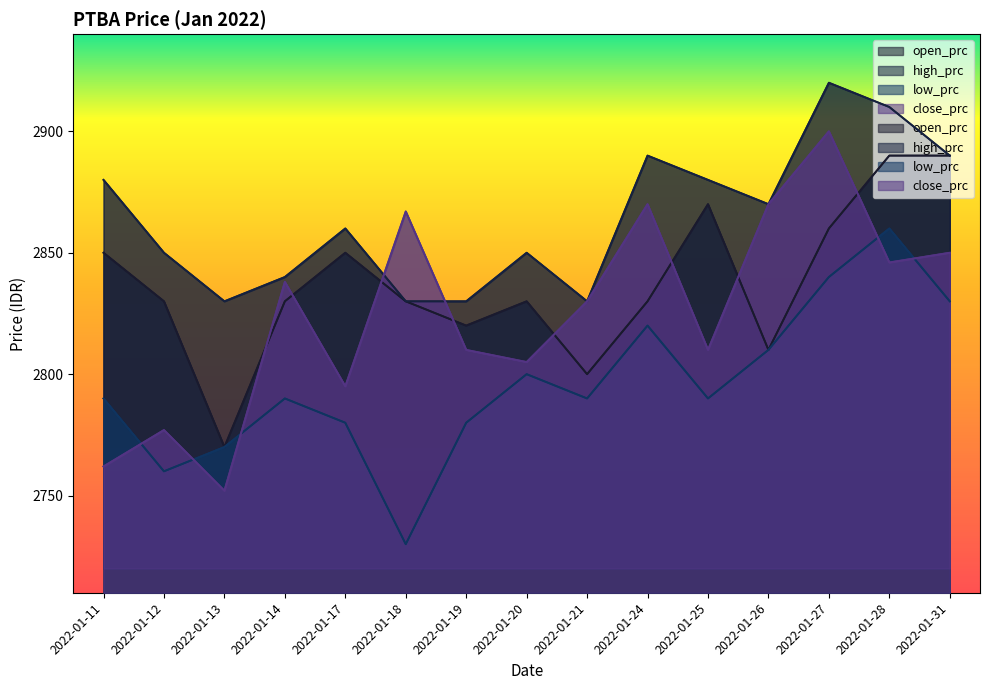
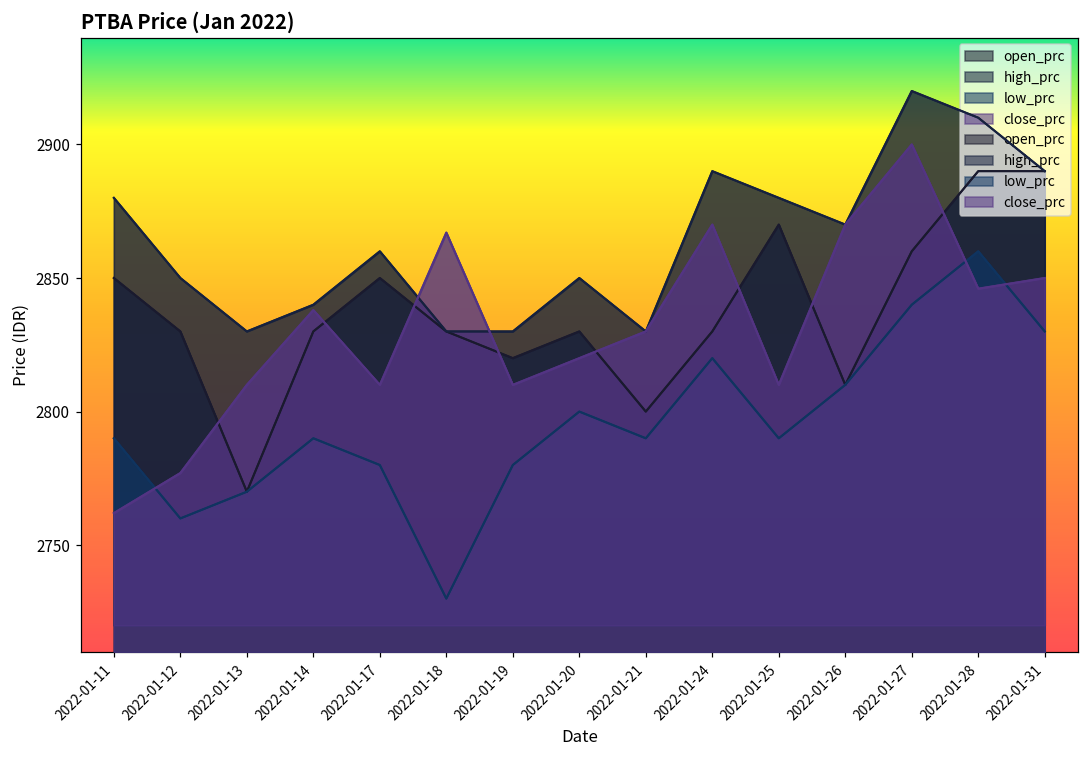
  {
    "close_prc": {
      "2022-01-11": 2762,
      "2022-01-12": 2777,
-     "2022-01-13": 2752,
+     "2022-01-13": 2810,
      "2022-01-14": 2838,
-     "2022-01-17": 2795,
+     "2022-01-17": 2810,
      "2022-01-18": 2867,
      "2022-01-19": 2810,
-     "2022-01-20": 2805,
+     "2022-01-20": 2820,
      "2022-01-24": 2870,
      "2022-01-25": 2810,
      "2022-01-27": 2900,
      "2022-01-28": 2846,
      "2022-01-31": 2850
    }
  }
